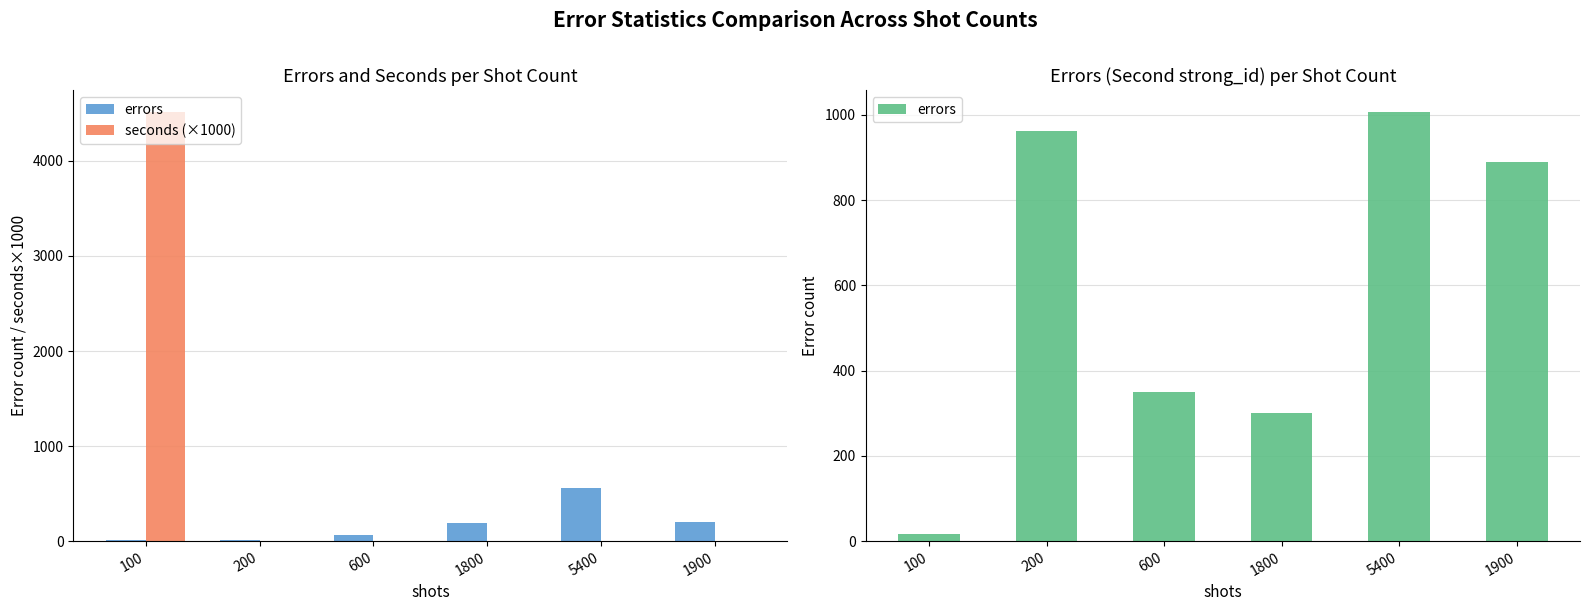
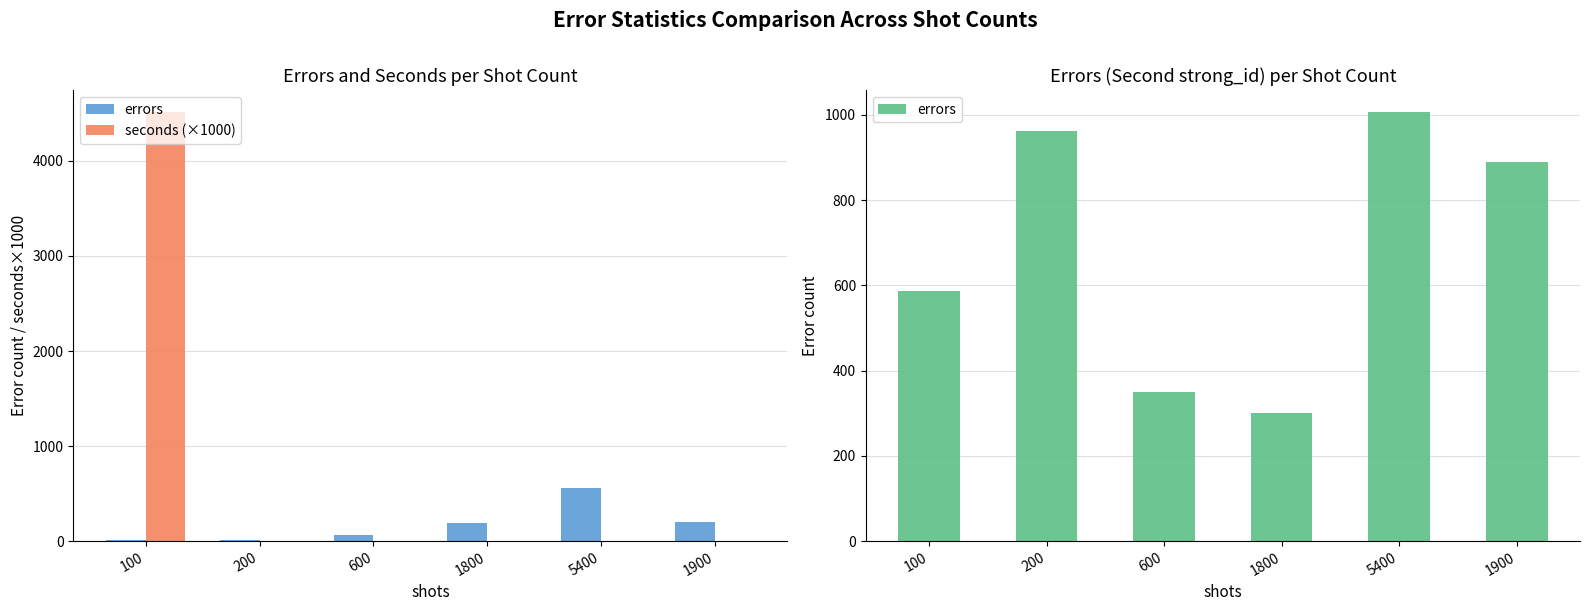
  {
    "Errors (Second strong_id) per Shot Count": {
-     "100": 20,
+     "100": 590,
      "200": 960,
      "600": 350,
      "1800": 300,
      "5400": 1010,
      "1900": 890
    }
  }
